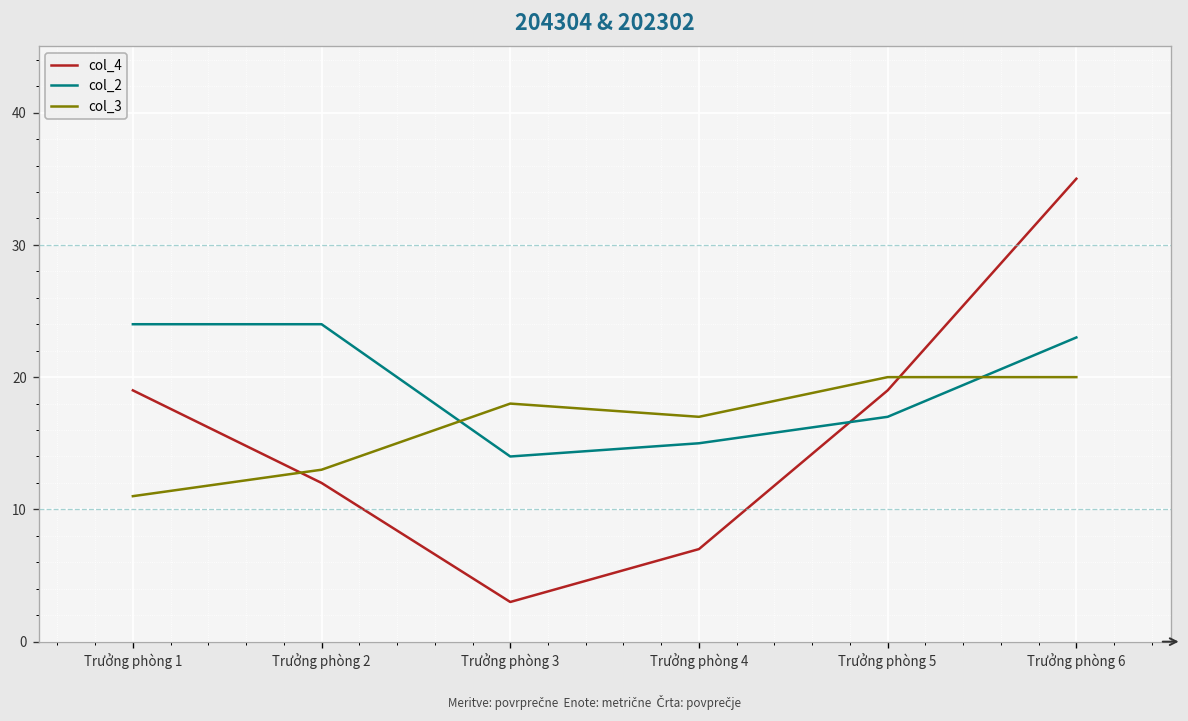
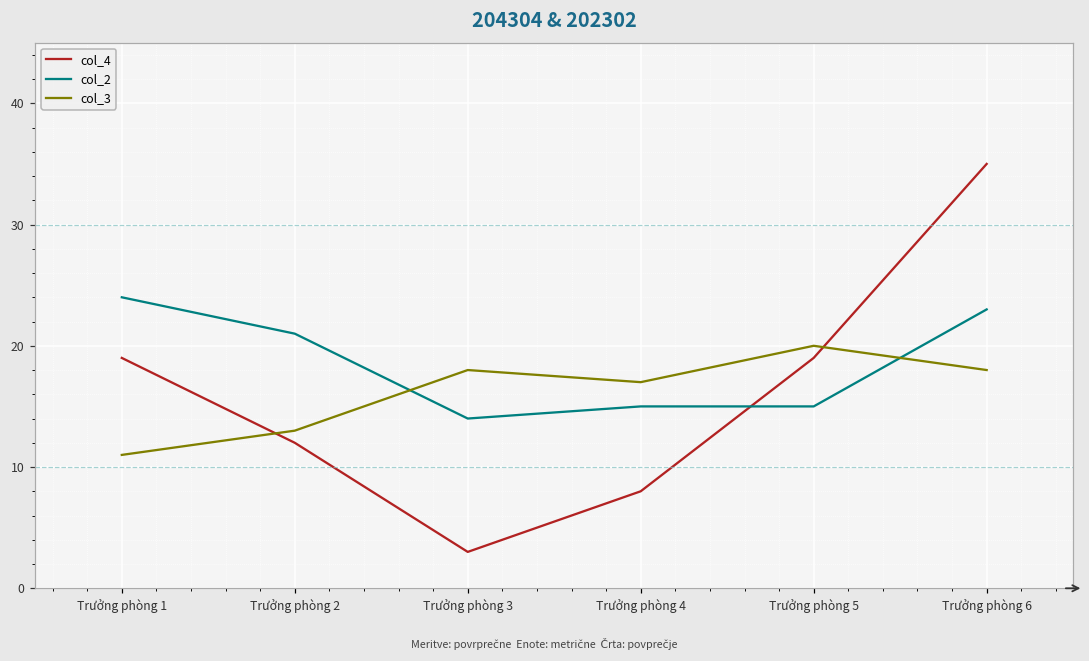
  {
    "col_4": {
      "Trưởng phòng 1": 19,
      "Trưởng phòng 2": 12,
      "Trưởng phòng 3": 3,
-     "Trưởng phòng 4": 7,
+     "Trưởng phòng 4": 8,
      "Trưởng phòng 5": 19,
      "Trưởng phòng 6": 35
    },
    "col_2": {
      "Trưởng phòng 1": 24,
-     "Trưởng phòng 2": 24,
+     "Trưởng phòng 2": 21,
      "Trưởng phòng 3": 14,
      "Trưởng phòng 4": 15,
-     "Trưởng phòng 5": 17,
+     "Trưởng phòng 5": 15,
      "Trưởng phòng 6": 23
    },
    "col_3": {
      "Trưởng phòng 1": 11,
      "Trưởng phòng 2": 13,
      "Trưởng phòng 3": 18,
      "Trưởng phòng 4": 17,
      "Trưởng phòng 5": 20,
-     "Trưởng phòng 6": 20
+     "Trưởng phòng 6": 18
    }
  }
